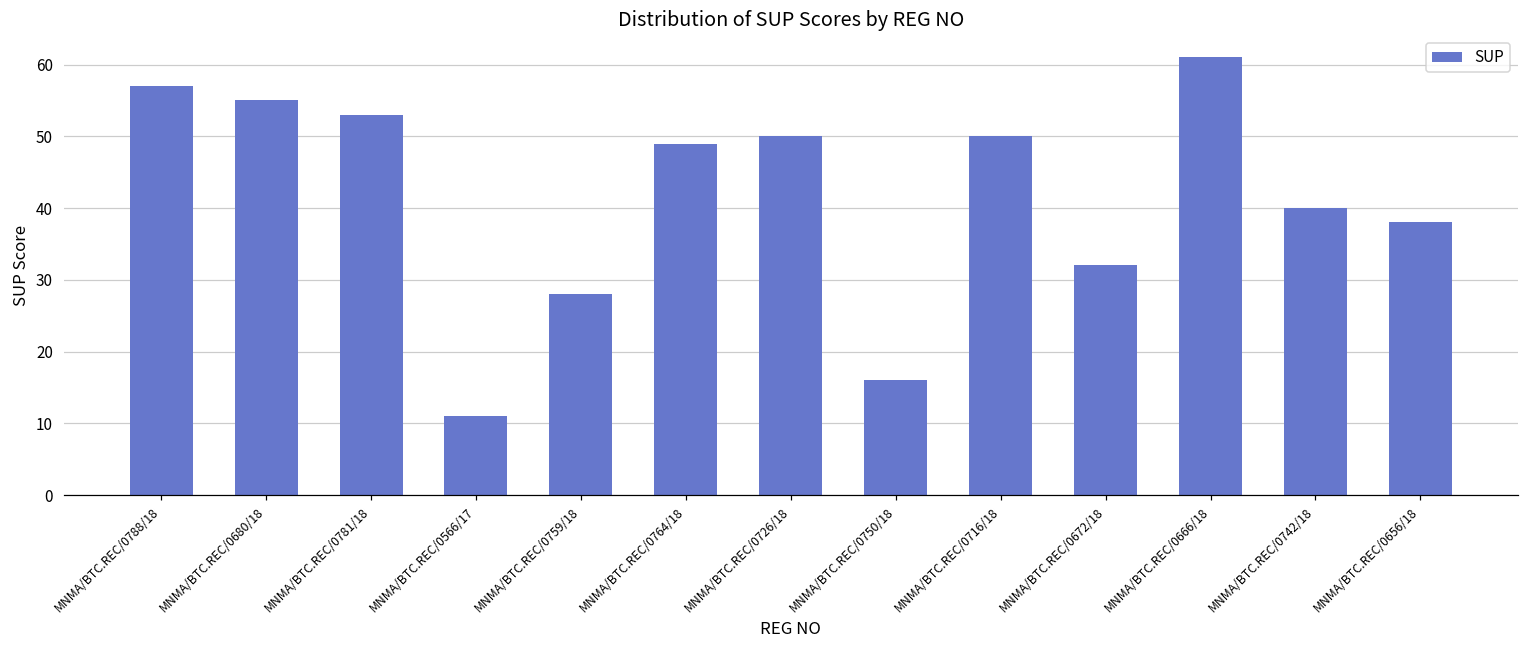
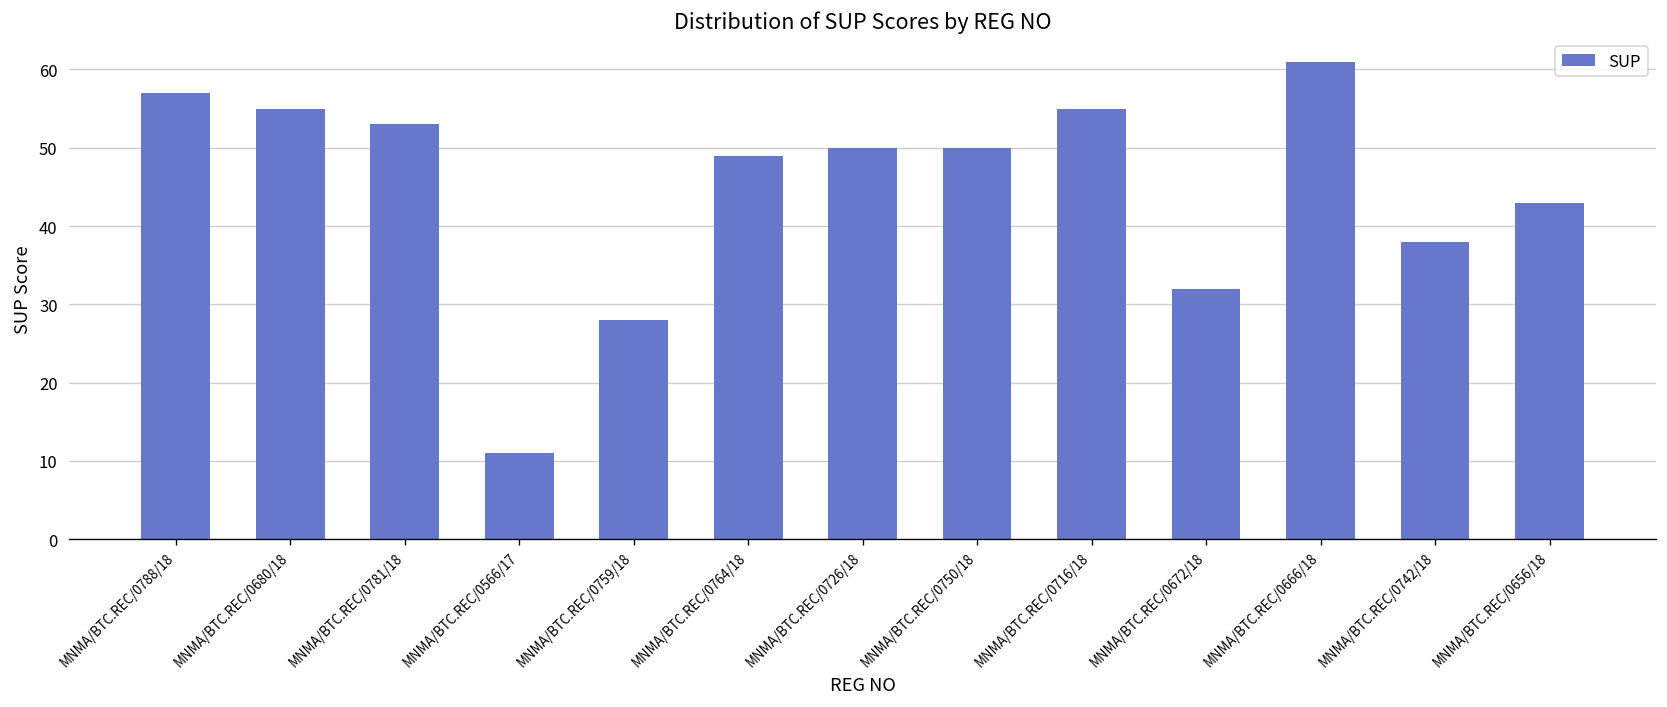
  {
    "MNMA/BTC.REC/0788/18": 57,
    "MNMA/BTC.REC/0680/18": 55,
    "MNMA/BTC.REC/0781/18": 53,
    "MNMA/BTC.REC/0566/17": 11,
    "MNMA/BTC.REC/0759/18": 28,
    "MNMA/BTC.REC/0764/18": 49,
    "MNMA/BTC.REC/0726/18": 50,
-   "MNMA/BTC.REC/0750/18": 16,
-   "MNMA/BTC.REC/0716/18": 50,
+   "MNMA/BTC.REC/0750/18": 50,
+   "MNMA/BTC.REC/0716/18": 55,
    "MNMA/BTC.REC/0672/18": 32,
    "MNMA/BTC.REC/0666/18": 61,
-   "MNMA/BTC.REC/0742/18": 40,
-   "MNMA/BTC.REC/0656/18": 38
+   "MNMA/BTC.REC/0742/18": 38,
+   "MNMA/BTC.REC/0656/18": 43
  }
